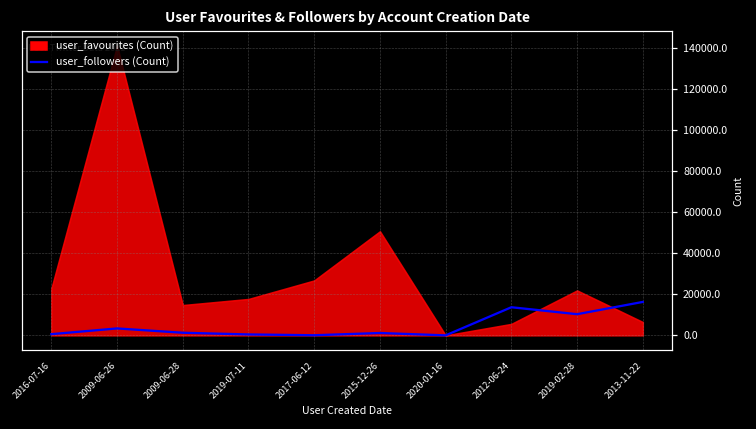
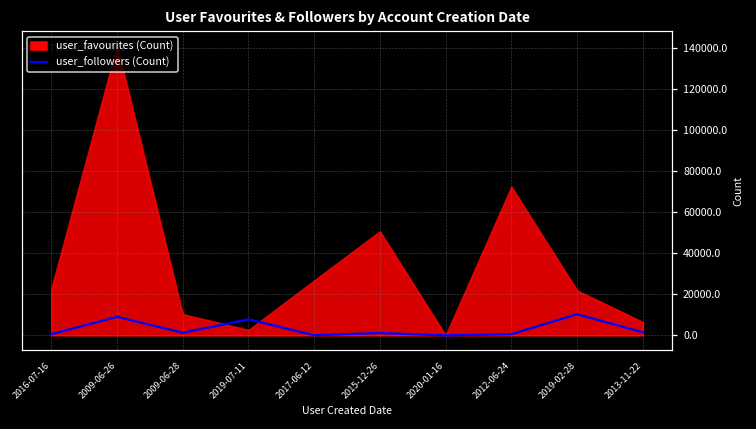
  {
    "user_followers (Count)": {
      "2016-07-16": 1000,
-     "2009-06-26": 3000,
+     "2009-06-26": 9000,
      "2009-06-28": 1000,
-     "2019-07-11": 0,
+     "2019-07-11": 8000,
      "2017-06-12": 0,
      "2015-12-26": 1000,
-     "2012-06-24": 14000,
+     "2012-06-24": 1000,
      "2019-02-28": 10000,
-     "2013-11-22": 16000
+     "2013-11-22": 2000
    },
    "user_favourites (Count)": {
      "2016-07-16": 23000,
-     "2009-06-28": 15000,
-     "2019-07-11": 18000,
+     "2009-06-28": 10000,
+     "2019-07-11": 3000,
      "2017-06-12": 27000,
      "2015-12-26": 51000,
-     "2012-06-24": 6000,
+     "2012-06-24": 72000,
      "2019-02-28": 22000,
      "2013-11-22": 7000
    }
  }
